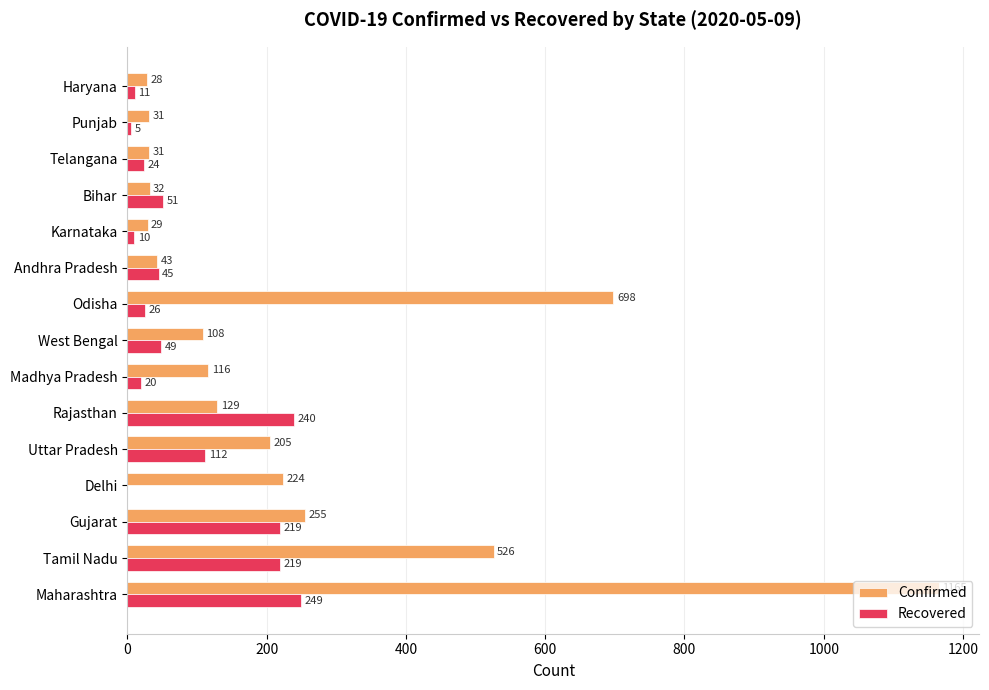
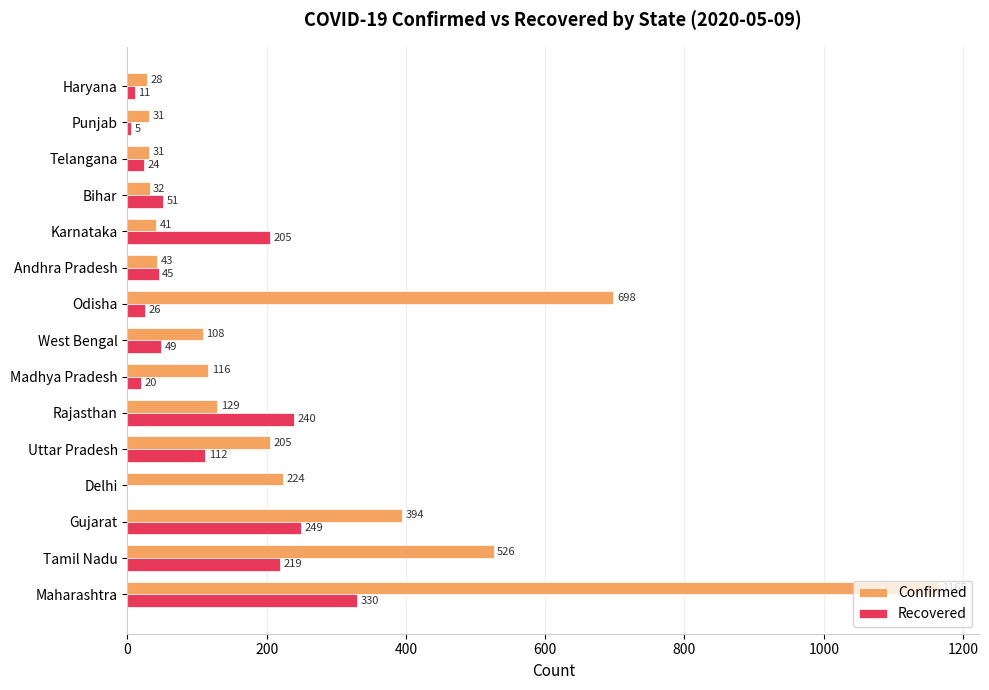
  {
    "Confirmed": {
      "Haryana": 28,
      "Punjab": 31,
      "Telangana": 31,
      "Bihar": 32,
-     "Karnataka": 29,
+     "Karnataka": 41,
      "Andhra Pradesh": 43,
      "Odisha": 698,
      "West Bengal": 108,
      "Madhya Pradesh": 116,
      "Rajasthan": 129,
      "Uttar Pradesh": 205,
      "Delhi": 224,
-     "Gujarat": 255,
+     "Gujarat": 394,
      "Tamil Nadu": 526
    },
    "Recovered": {
      "Haryana": 11,
      "Punjab": 5,
      "Telangana": 24,
      "Bihar": 51,
-     "Karnataka": 10,
+     "Karnataka": 205,
      "Andhra Pradesh": 45,
      "Odisha": 26,
      "West Bengal": 49,
      "Madhya Pradesh": 20,
      "Rajasthan": 240,
      "Uttar Pradesh": 112,
-     "Gujarat": 219,
+     "Gujarat": 249,
      "Tamil Nadu": 219,
-     "Maharashtra": 249
+     "Maharashtra": 330
    }
  }
